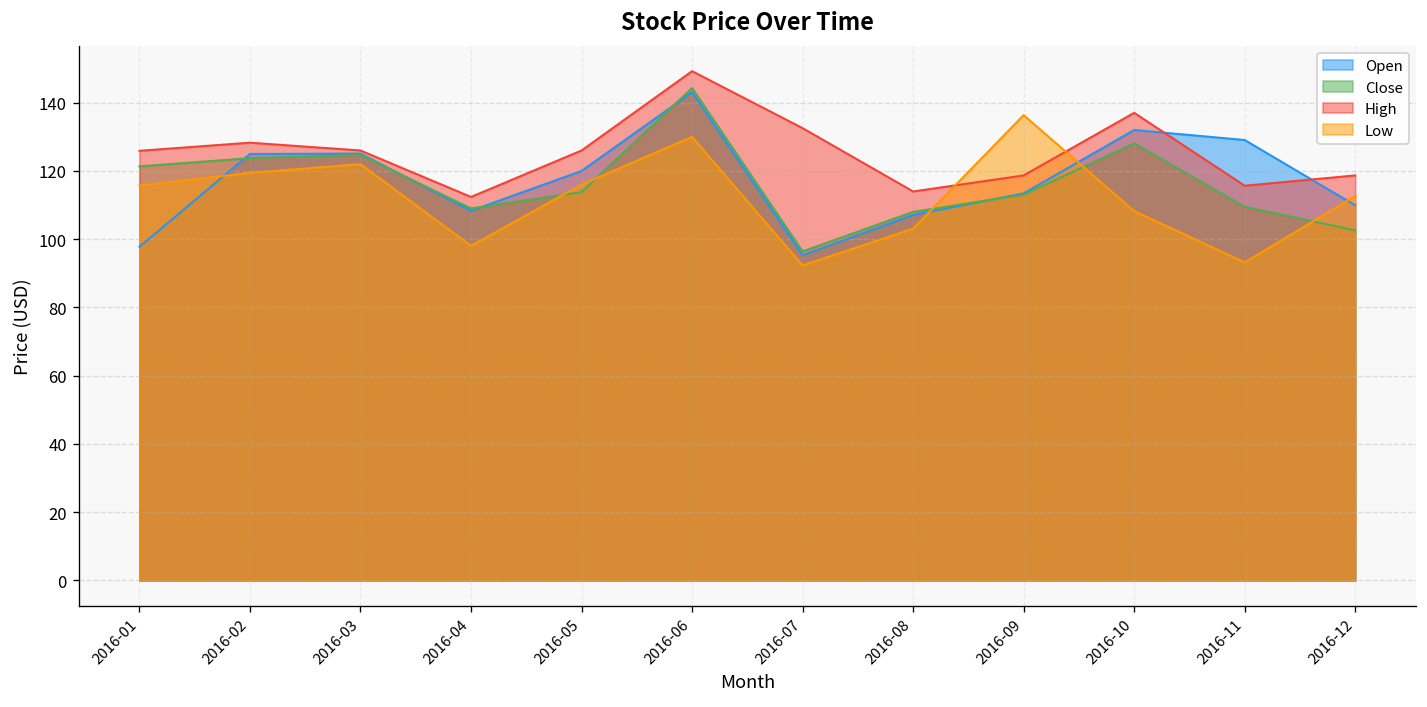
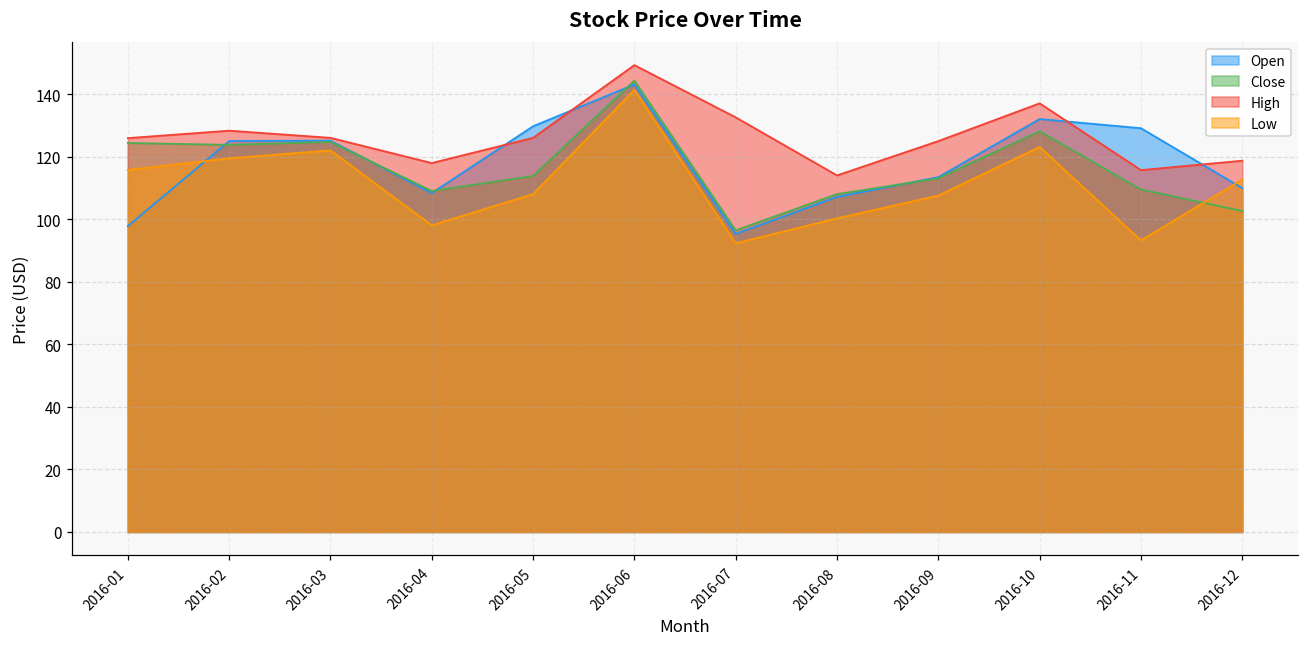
  {
    "Open": {
      "2016-01": 98,
      "2016-02": 125,
-     "2016-05": 120,
+     "2016-05": 130,
      "2016-06": 143,
      "2016-07": 95,
      "2016-10": 132,
      "2016-11": 129,
      "2016-12": 110
    },
    "Close": {
-     "2016-01": 121,
+     "2016-01": 124,
      "2016-02": 124,
      "2016-05": 114,
      "2016-06": 144,
      "2016-07": 96,
      "2016-10": 128,
      "2016-11": 109,
      "2016-12": 103
    },
    "High": {
      "2016-01": 126,
      "2016-02": 128,
      "2016-03": 126,
-     "2016-04": 112,
+     "2016-04": 118,
      "2016-05": 126,
      "2016-06": 149,
      "2016-07": 133,
      "2016-08": 114,
-     "2016-09": 119,
+     "2016-09": 125,
      "2016-10": 137,
      "2016-11": 116,
      "2016-12": 119
    },
    "Low": {
      "2016-01": 116,
      "2016-02": 119,
      "2016-03": 122,
      "2016-04": 98,
-     "2016-05": 116,
-     "2016-06": 130,
+     "2016-05": 108,
+     "2016-06": 141,
      "2016-07": 92,
-     "2016-08": 103,
-     "2016-09": 136,
-     "2016-10": 108,
+     "2016-08": 100,
+     "2016-09": 108,
+     "2016-10": 123,
      "2016-11": 93,
      "2016-12": 113
    }
  }
